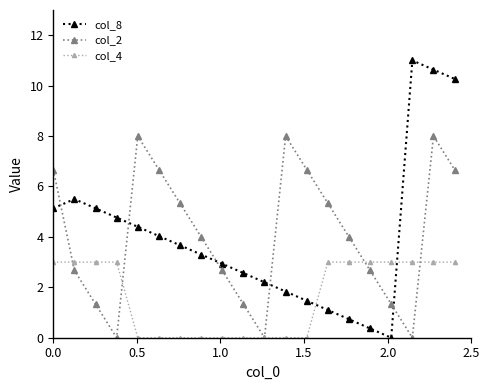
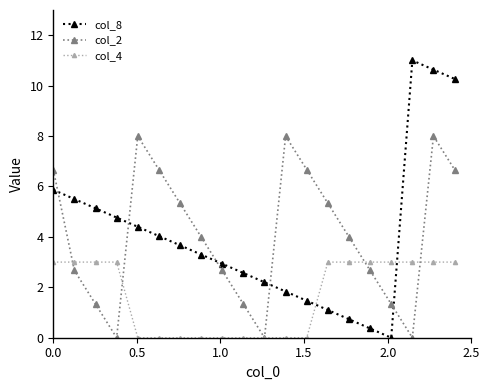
  {
    "col_8": {
-     "0.0": 5.1
+     "0.0": 5.9
    },
    "col_2": {
      "0.0": 6.7
    },
    "col_4": {
      "0.0": 3.0
    }
  }
